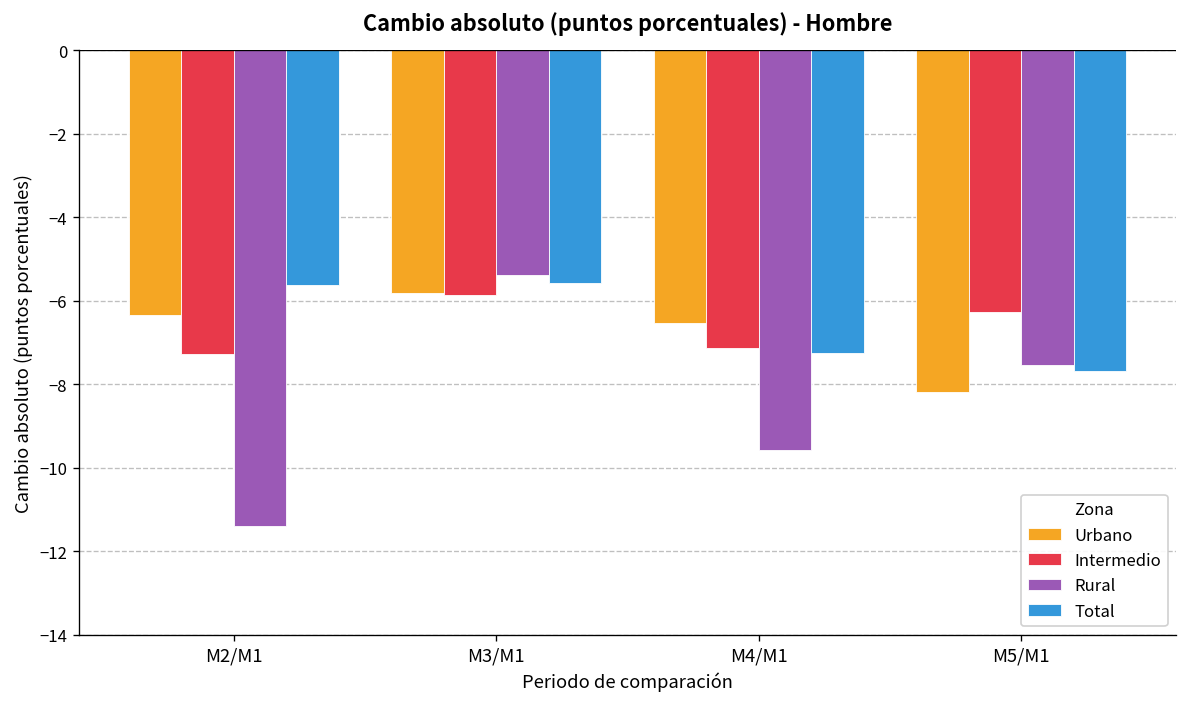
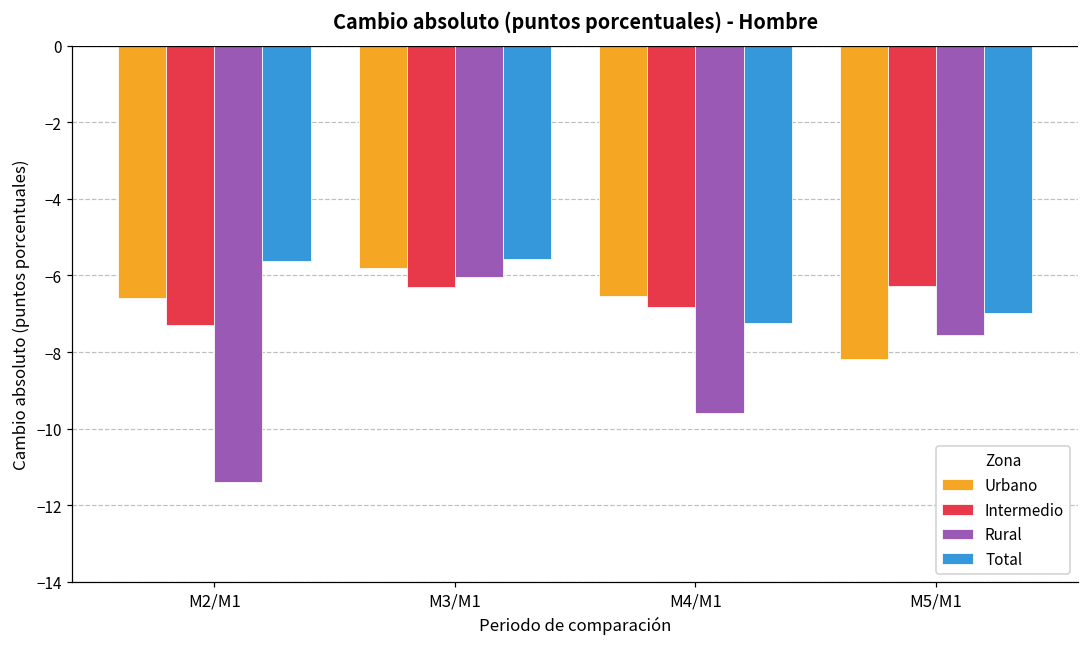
  {
    "Urbano": {
-     "M2/M1": -6.4,
+     "M2/M1": -6.6,
      "M3/M1": -5.8,
      "M4/M1": -6.5,
      "M5/M1": -8.2
    },
    "Intermedio": {
      "M2/M1": -7.3,
-     "M3/M1": -5.9,
-     "M4/M1": -7.1,
+     "M3/M1": -6.3,
+     "M4/M1": -6.8,
      "M5/M1": -6.3
    },
    "Rural": {
      "M2/M1": -11.4,
-     "M3/M1": -5.4,
+     "M3/M1": -6.1,
      "M4/M1": -9.6,
      "M5/M1": -7.6
    },
    "Total": {
      "M2/M1": -5.6,
      "M3/M1": -5.6,
      "M4/M1": -7.2,
-     "M5/M1": -7.7
+     "M5/M1": -7.0
    }
  }
